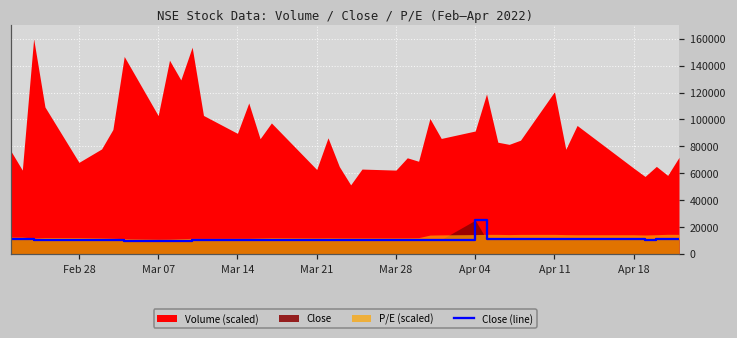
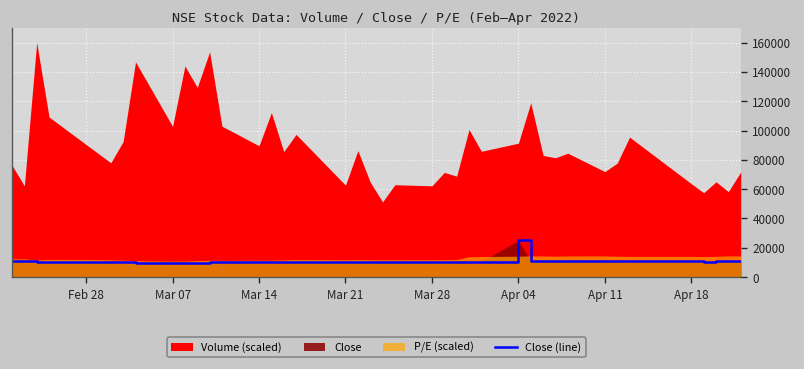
  {
    "Volume (scaled)": {
-     "Feb 28": 68000,
+     "Feb 28": 90000,
      "Mar 07": 103000,
      "Mar 14": 90000,
      "Mar 21": 63000,
      "Mar 28": 62000,
      "Apr 04": 91000,
-     "Apr 11": 121000,
+     "Apr 11": 72000,
      "Apr 18": 64000
    },
    "Close": {
      "Apr 04": 25000,
      "Apr 11": 11000,
      "Apr 18": 11000
    },
    "P/E (scaled)": {
      "Apr 04": 14000,
      "Apr 11": 14000,
      "Apr 18": 14000
    }
  }
